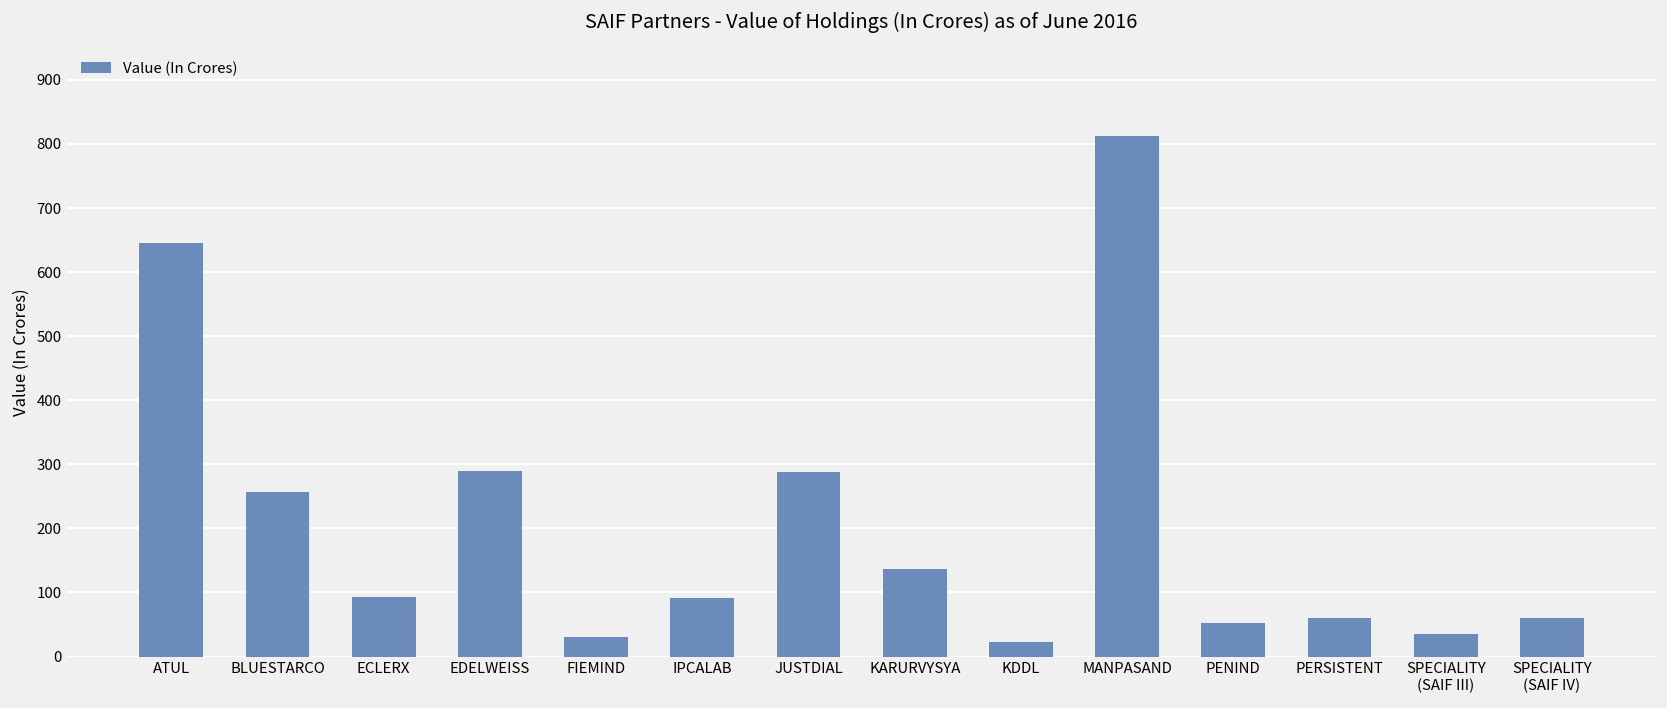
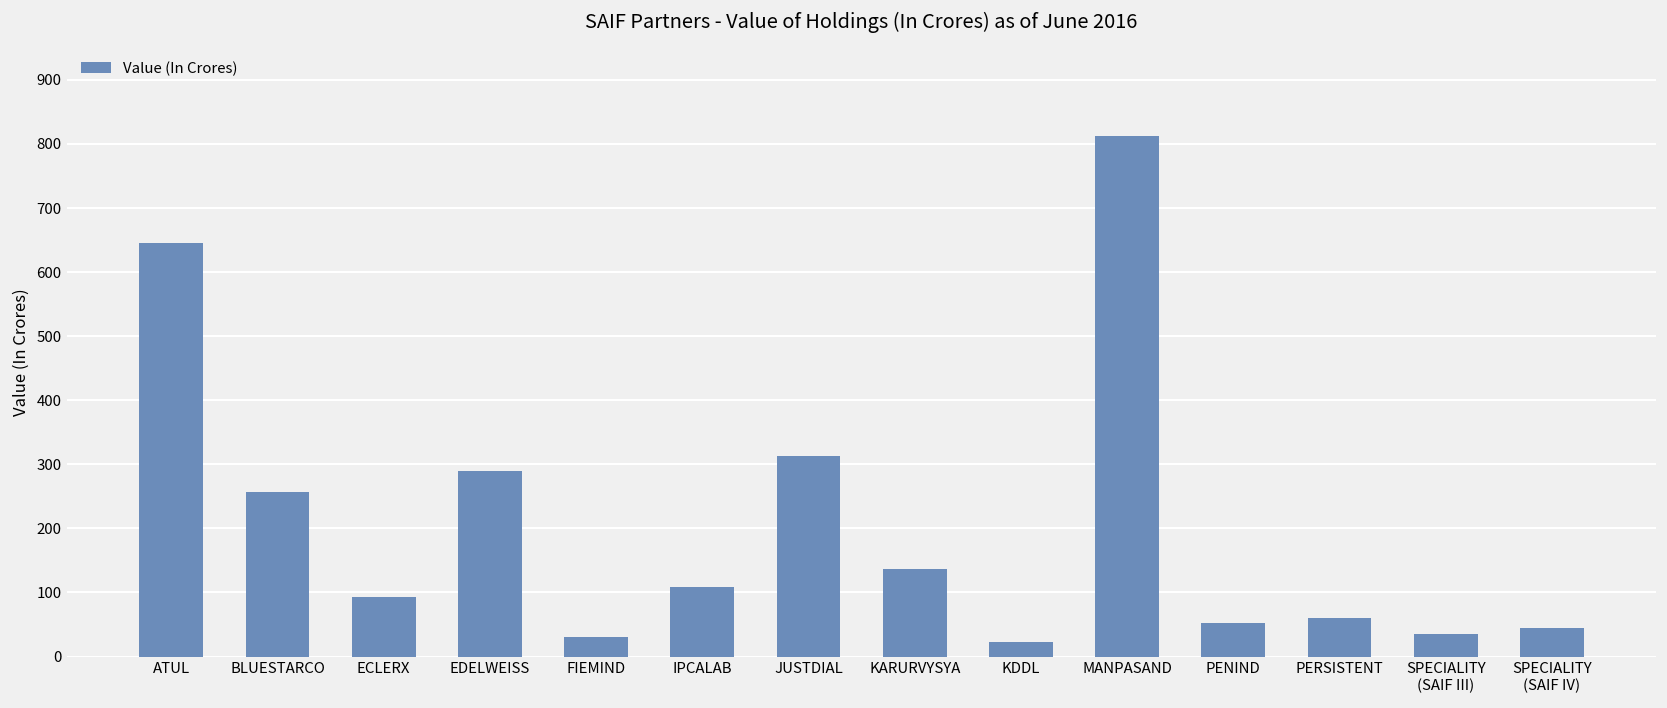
  {
    "ATUL": 650,
    "BLUESTARCO": 260,
    "ECLERX": 90,
    "EDELWEISS": 290,
    "FIEMIND": 30,
-   "IPCALAB": 90,
-   "JUSTDIAL": 290,
+   "IPCALAB": 110,
+   "JUSTDIAL": 310,
    "KARURVYSYA": 140,
    "KDDL": 20,
    "MANPASAND": 810,
    "PENIND": 50,
    "PERSISTENT": 60,
    "SPECIALITY (SAIF III)": 30,
-   "SPECIALITY (SAIF IV)": 60
+   "SPECIALITY (SAIF IV)": 40
  }
